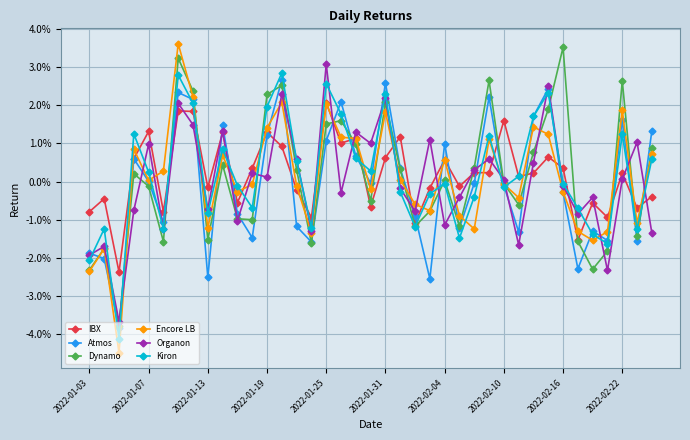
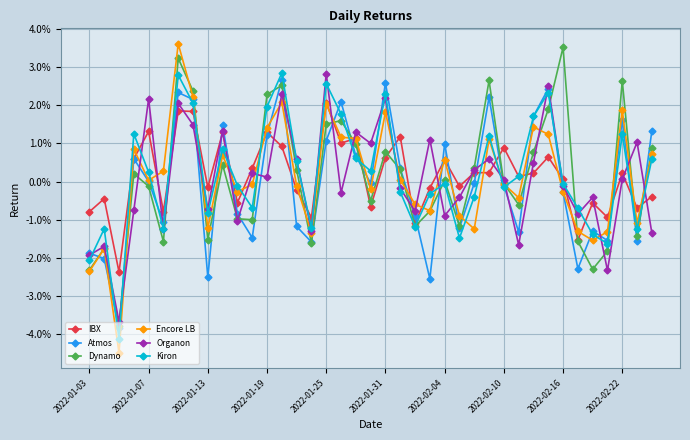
  {
    "IBX": {
      "2022-01-03": "-0.8%",
      "2022-01-07": "1.3%",
      "2022-01-13": "-0.2%",
      "2022-01-31": "0.6%",
-     "2022-02-10": "1.6%",
-     "2022-02-16": "0.4%",
+     "2022-02-10": "0.9%",
+     "2022-02-16": "0.1%",
      "2022-02-22": "0.2%"
    },
    "Dynamo": {
      "2022-01-07": "-0.1%",
      "2022-01-13": "-1.5%",
      "2022-01-19": "2.3%",
      "2022-01-25": "1.5%",
-     "2022-01-31": "2.1%",
+     "2022-01-31": "0.8%",
      "2022-02-04": "0.0%",
      "2022-02-16": "3.5%",
      "2022-02-22": "2.6%"
    },
    "Encore LB": {
      "2022-01-13": "-1.2%",
      "2022-01-19": "1.4%",
      "2022-01-31": "1.8%",
      "2022-02-22": "1.9%"
    },
    "Organon": {
-     "2022-01-07": "1.0%",
+     "2022-01-07": "2.2%",
      "2022-01-13": "-0.7%",
      "2022-01-19": "0.1%",
-     "2022-01-25": "3.1%",
+     "2022-01-25": "2.8%",
      "2022-01-31": "2.2%",
-     "2022-02-04": "-1.1%",
+     "2022-02-04": "-0.9%",
      "2022-02-10": "0.1%",
      "2022-02-22": "0.1%"
    }
  }
